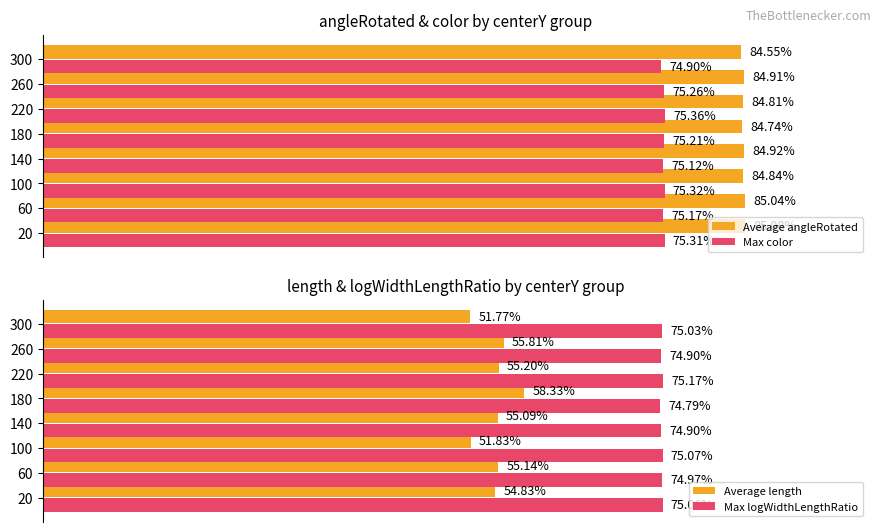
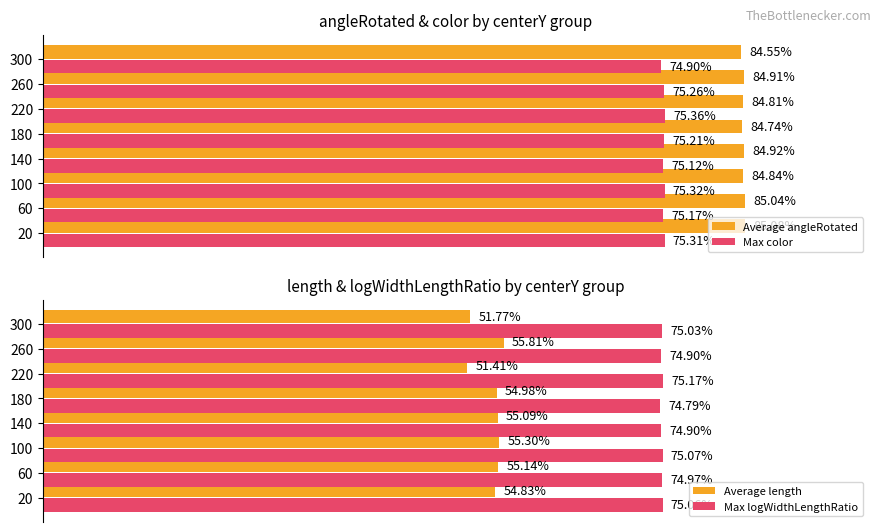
  {
    "angleRotated & color by centerY group": {
      "Average angleRotated": {
        "300": "84.55%",
        "260": "84.91%",
        "220": "84.81%",
        "180": "84.74%",
        "140": "84.92%",
        "100": "84.84%",
        "60": "85.04%"
      },
      "Max color": {
        "300": "74.90%",
        "260": "75.26%",
        "220": "75.36%",
        "180": "75.21%",
        "140": "75.12%",
        "100": "75.32%"
      }
    },
    "length & logWidthLengthRatio by centerY group": {
      "Average length": {
        "300": "51.77%",
        "260": "55.81%",
-       "220": "55.20%",
-       "180": "58.33%",
+       "220": "51.41%",
+       "180": "54.98%",
        "140": "55.09%",
-       "100": "51.83%",
+       "100": "55.30%",
        "60": "55.14%",
        "20": "54.83%"
      },
      "Max logWidthLengthRatio": {
        "300": "75.03%",
        "260": "74.90%",
        "220": "75.17%",
        "180": "74.79%",
        "140": "74.90%",
        "100": "75.07%"
      }
    }
  }
